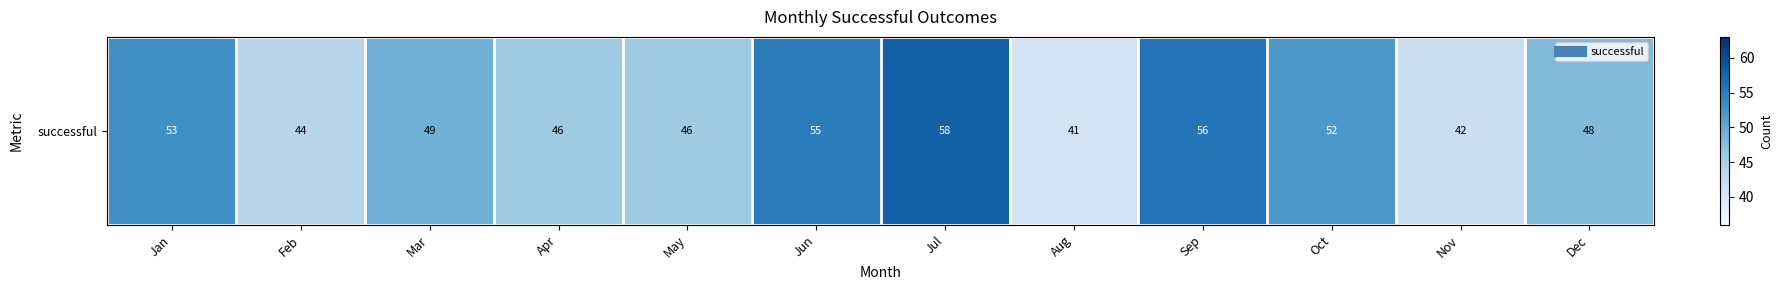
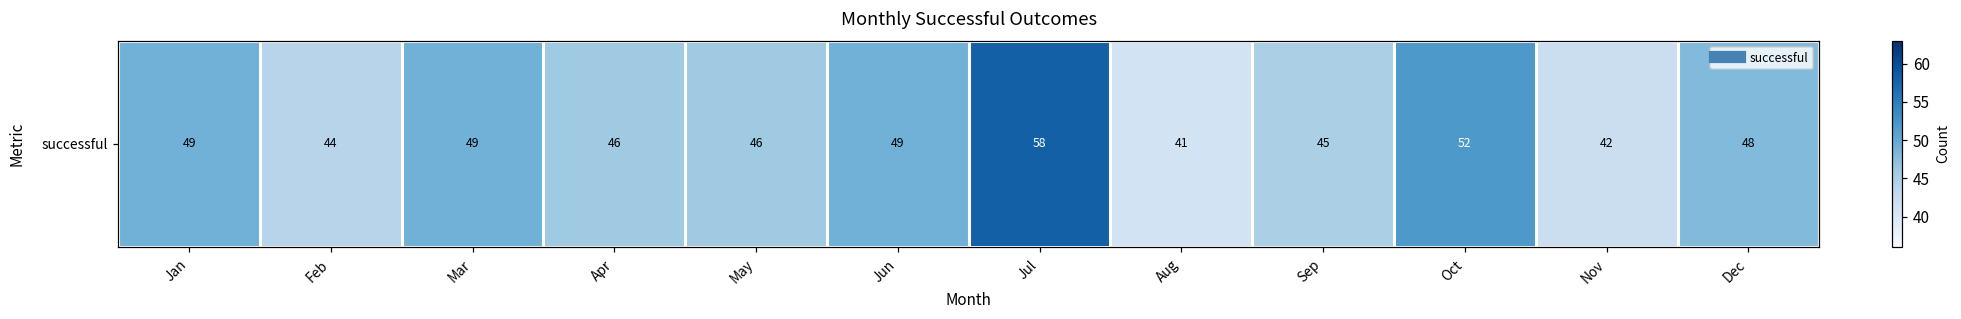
  {
    "successful": {
-     "Jan": 53,
+     "Jan": 49,
      "Feb": 44,
      "Mar": 49,
      "Apr": 46,
      "May": 46,
-     "Jun": 55,
+     "Jun": 49,
      "Jul": 58,
      "Aug": 41,
-     "Sep": 56,
+     "Sep": 45,
      "Oct": 52,
      "Nov": 42,
      "Dec": 48
    }
  }
